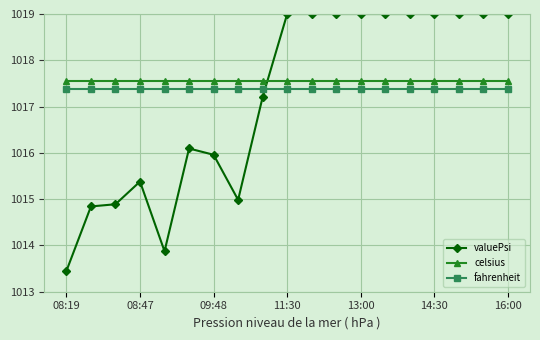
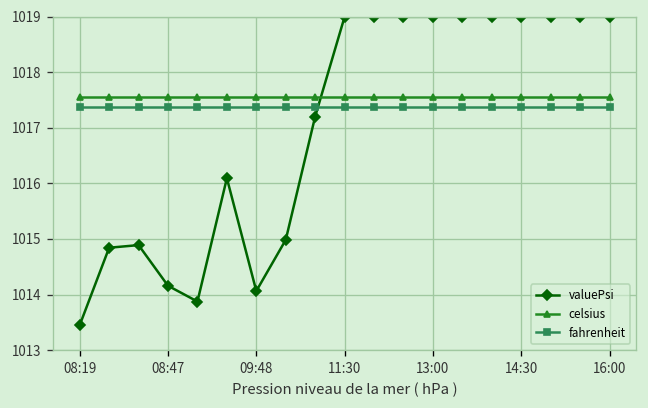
  {
    "valuePsi": {
      "08:19": 1013.4,
-     "08:47": 1015.4,
-     "09:48": 1016.0,
+     "08:47": 1014.2,
+     "09:48": 1014.1,
      "11:30": 1019.0,
      "13:00": 1019.0,
      "14:30": 1019.0,
      "16:00": 1019.0
    }
  }
